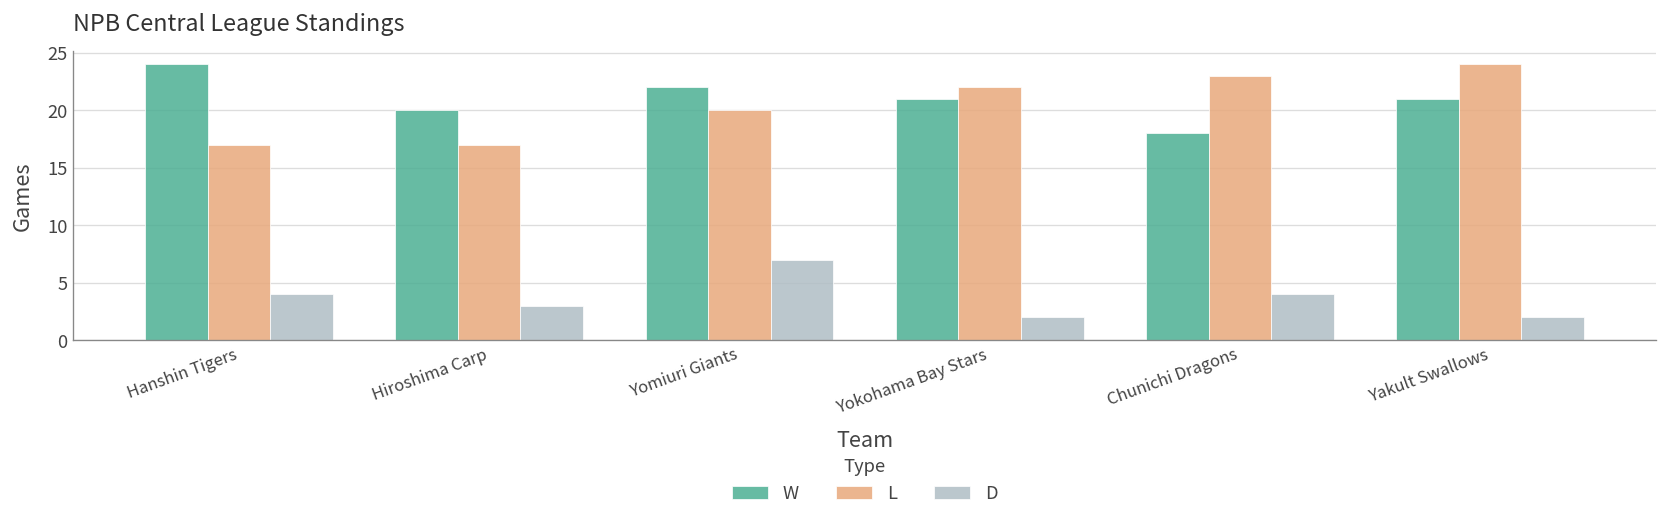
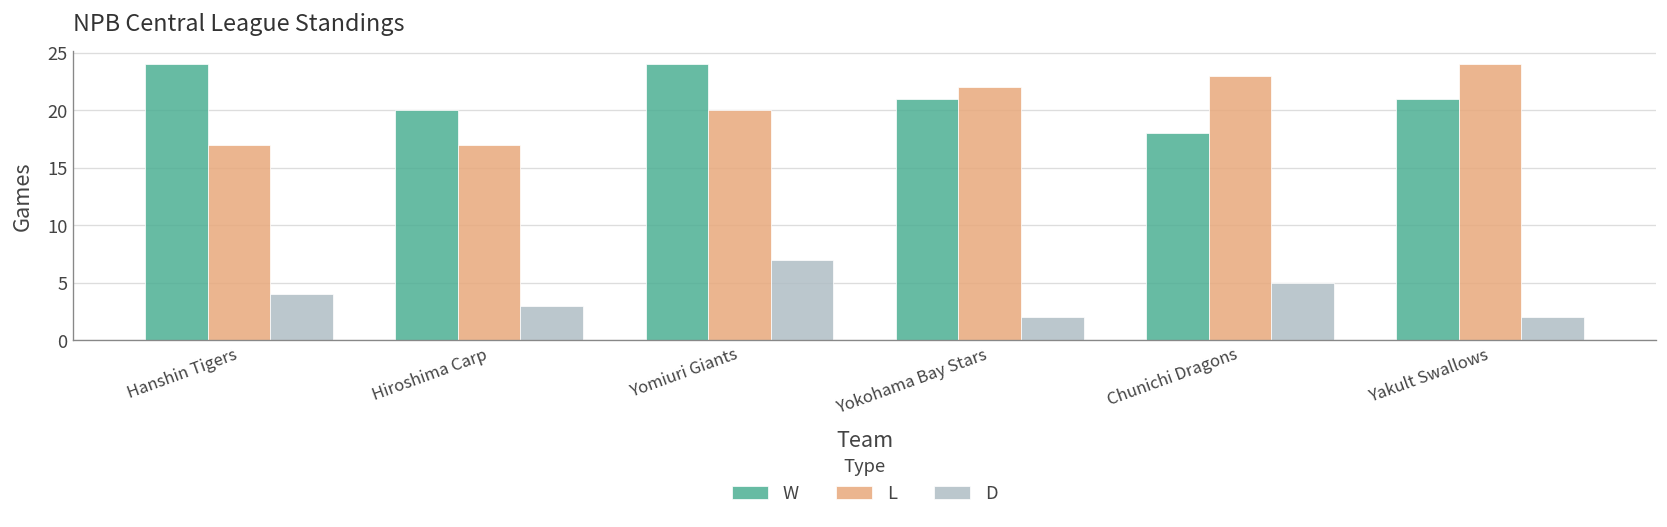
  {
    "W": {
      "Hanshin Tigers": 24,
      "Hiroshima Carp": 20,
-     "Yomiuri Giants": 22,
+     "Yomiuri Giants": 24,
      "Yokohama Bay Stars": 21,
      "Chunichi Dragons": 18,
      "Yakult Swallows": 21
    },
    "L": {
      "Hanshin Tigers": 17,
      "Hiroshima Carp": 17,
      "Yomiuri Giants": 20,
      "Yokohama Bay Stars": 22,
      "Chunichi Dragons": 23,
      "Yakult Swallows": 24
    },
    "D": {
      "Hanshin Tigers": 4,
      "Hiroshima Carp": 3,
      "Yomiuri Giants": 7,
      "Yokohama Bay Stars": 2,
-     "Chunichi Dragons": 4,
+     "Chunichi Dragons": 5,
      "Yakult Swallows": 2
    }
  }
